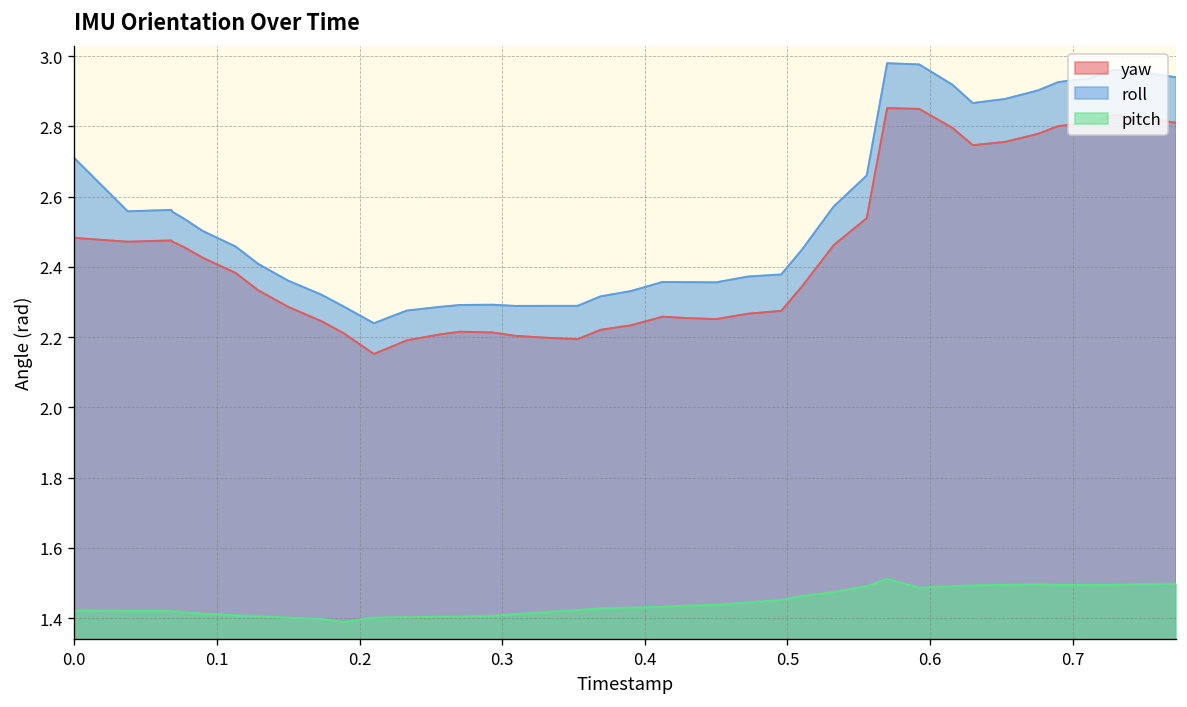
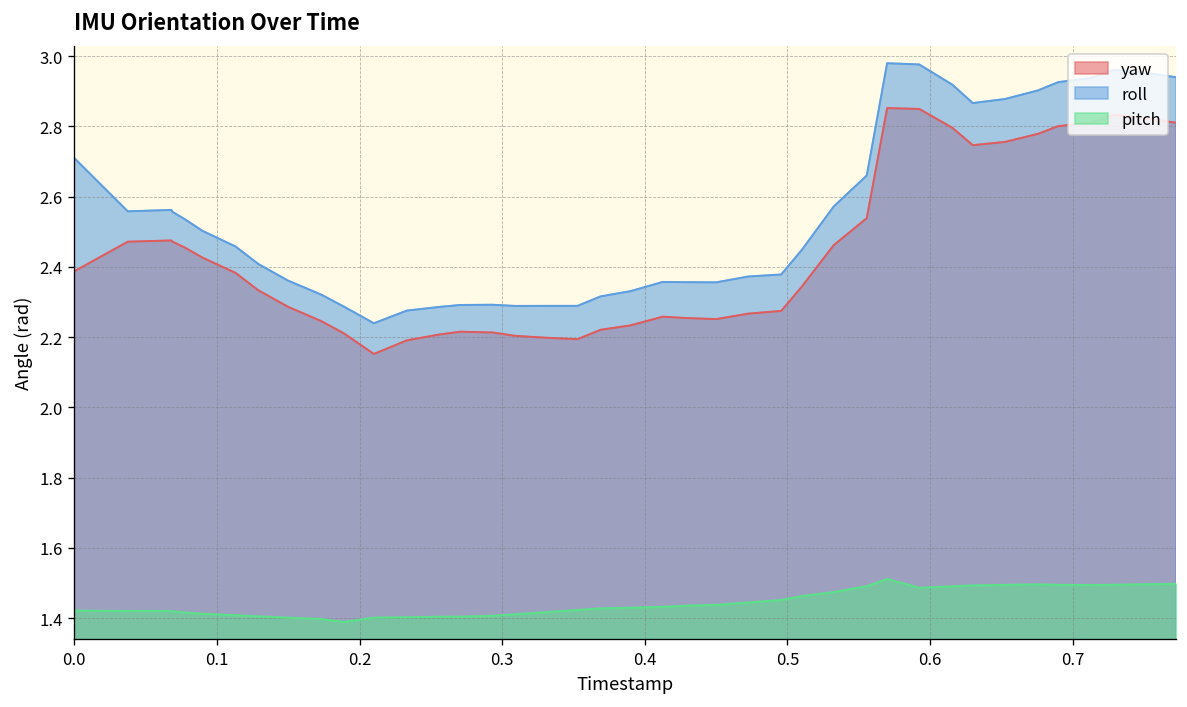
  {
    "yaw": {
-     "0.0": 2.48
+     "0.0": 2.39
    },
    "roll": {
      "0.0": 2.71
    },
    "pitch": {
      "0.0": 1.42
    }
  }
